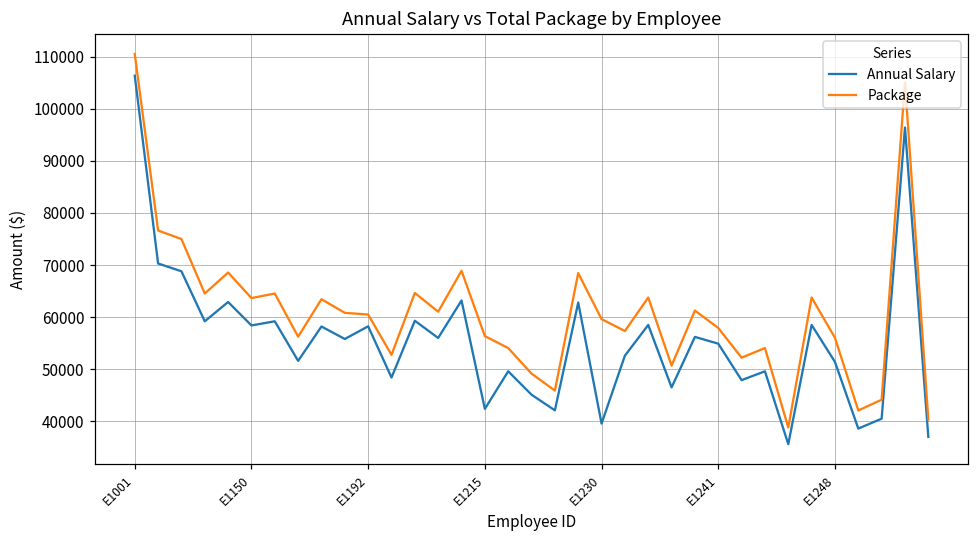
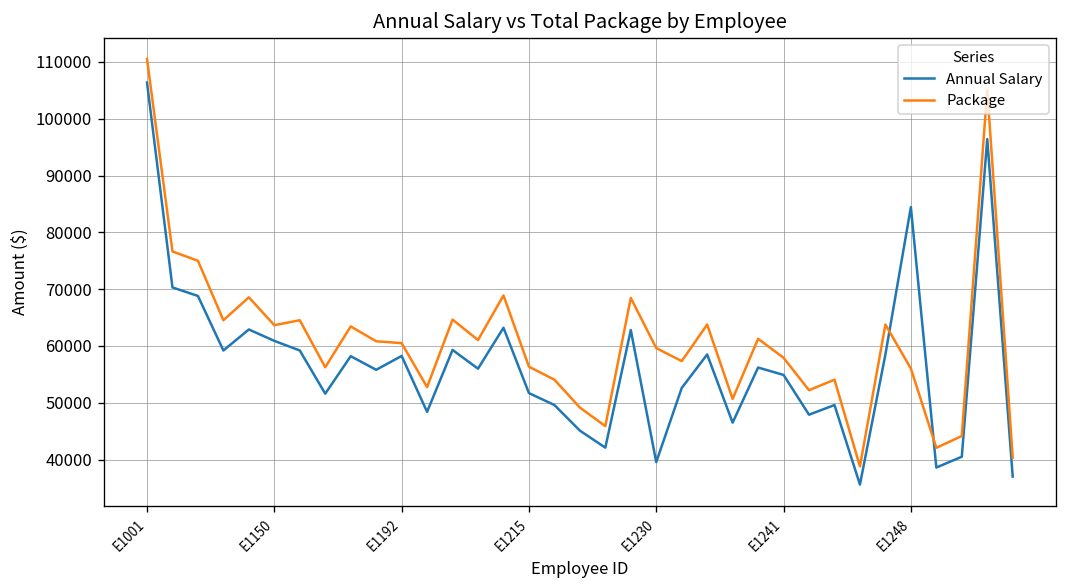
  {
    "Annual Salary": {
      "E1001": 106000,
-     "E1150": 58000,
+     "E1150": 61000,
      "E1192": 58000,
-     "E1215": 42000,
+     "E1215": 52000,
      "E1230": 40000,
      "E1241": 55000,
-     "E1248": 51000
+     "E1248": 84000
    },
    "Package": {
      "E1001": 111000,
      "E1150": 64000,
      "E1192": 60000,
      "E1215": 56000,
      "E1230": 60000,
      "E1241": 58000,
      "E1248": 56000
    }
  }
